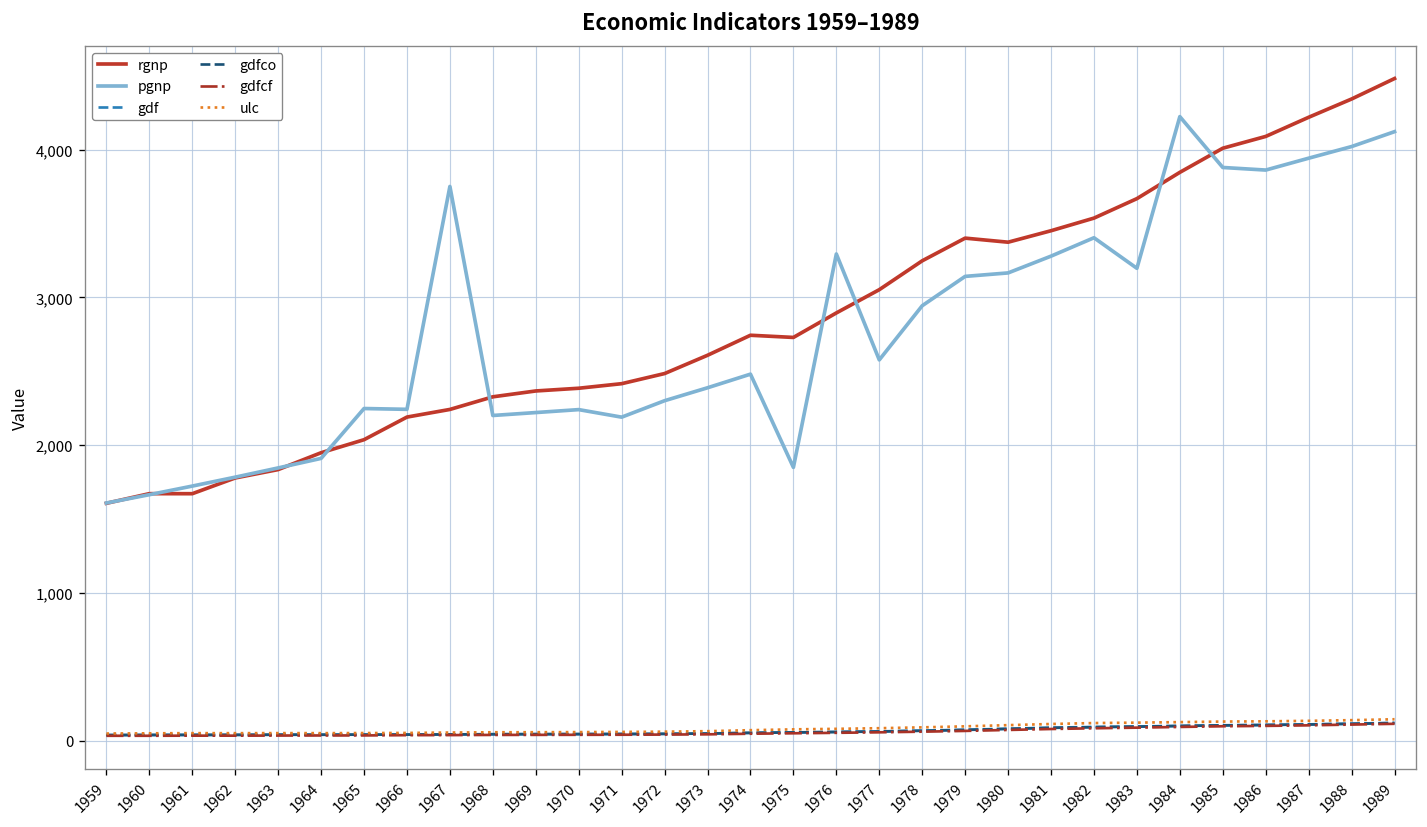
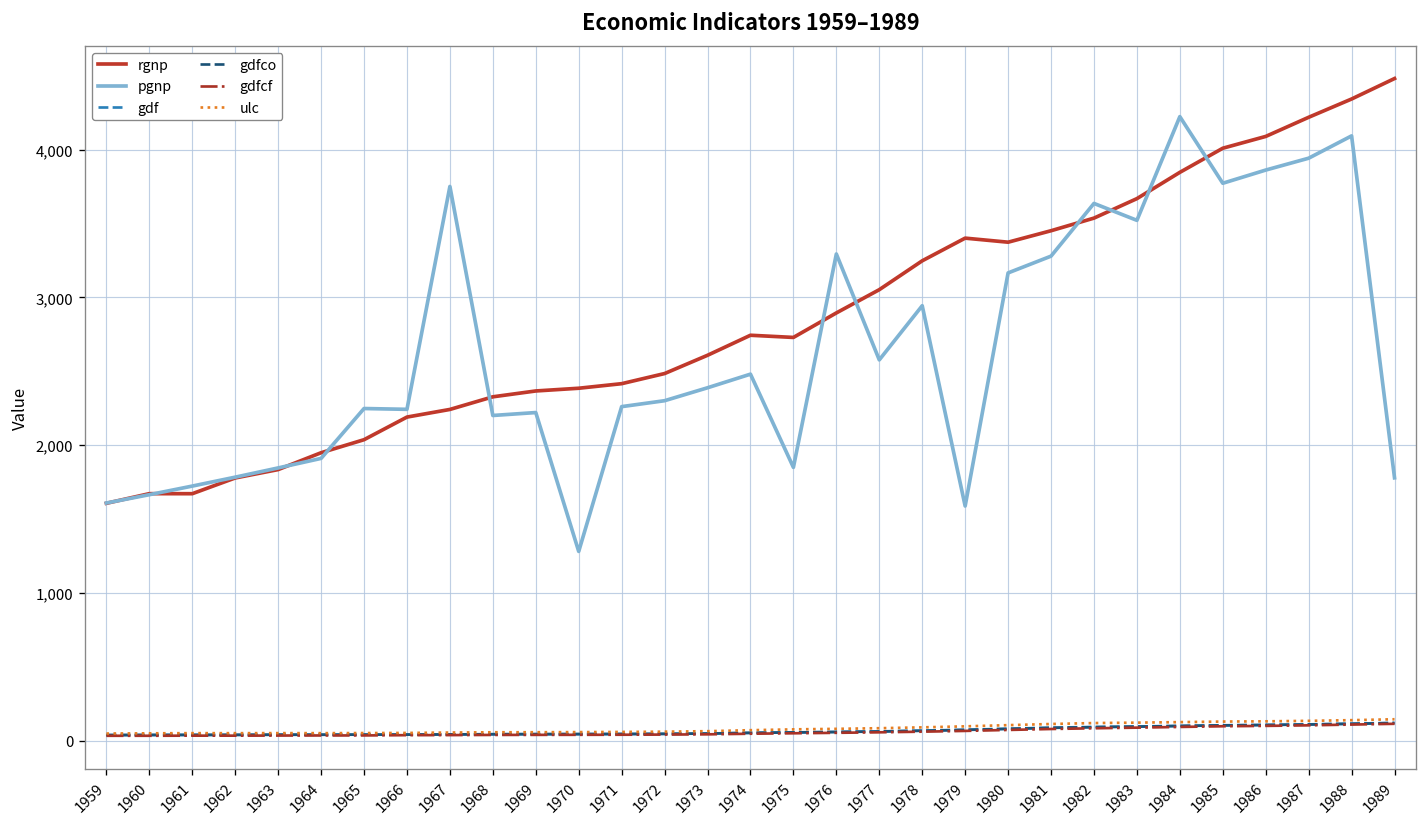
  {
    "pgnp": {
      "1961": "1,720",
      "1964": "1,910",
      "1965": "2,250",
      "1966": "2,240",
      "1967": "3,750",
      "1968": "2,200",
      "1969": "2,220",
-     "1970": "2,240",
-     "1971": "2,190",
+     "1970": "1,280",
+     "1971": "2,260",
      "1972": "2,300",
      "1973": "2,390",
      "1974": "2,480",
      "1975": "1,850",
      "1976": "3,290",
      "1977": "2,580",
      "1978": "2,940",
-     "1979": "3,140",
+     "1979": "1,590",
      "1980": "3,170",
      "1981": "3,280",
-     "1982": "3,400",
-     "1983": "3,200",
+     "1982": "3,640",
+     "1983": "3,520",
      "1984": "4,220",
-     "1985": "3,880",
+     "1985": "3,770",
      "1986": "3,860",
      "1987": "3,940",
-     "1988": "4,020",
-     "1989": "4,120"
+     "1988": "4,090",
+     "1989": "1,780"
    },
    "ulc": {
      "1976": "80",
      "1977": "80",
      "1978": "90",
      "1979": "100",
      "1980": "100",
      "1981": "110",
      "1982": "120",
      "1983": "120",
      "1984": "120",
      "1985": "130",
      "1986": "130",
      "1987": "130",
      "1988": "140",
      "1989": "140"
    }
  }
